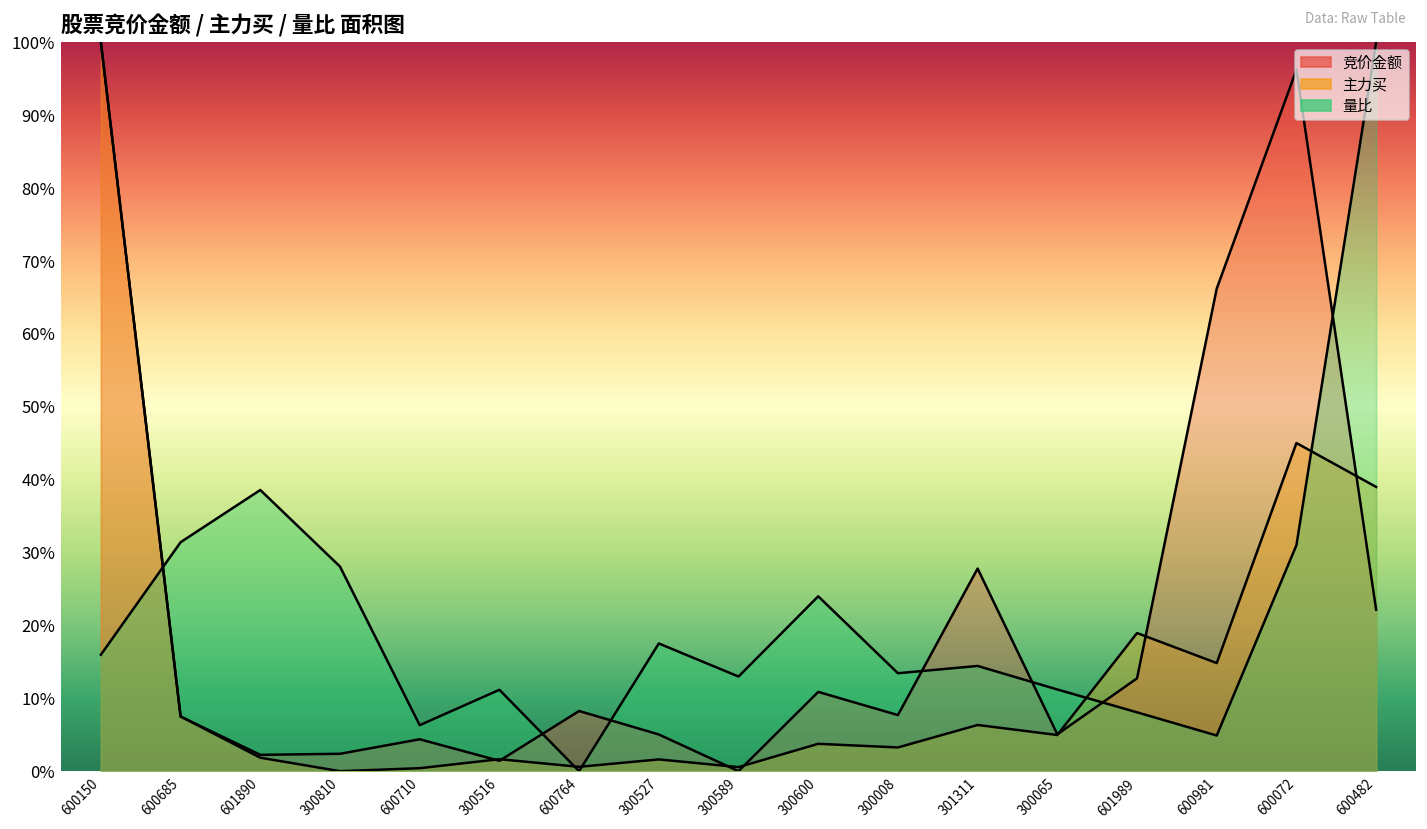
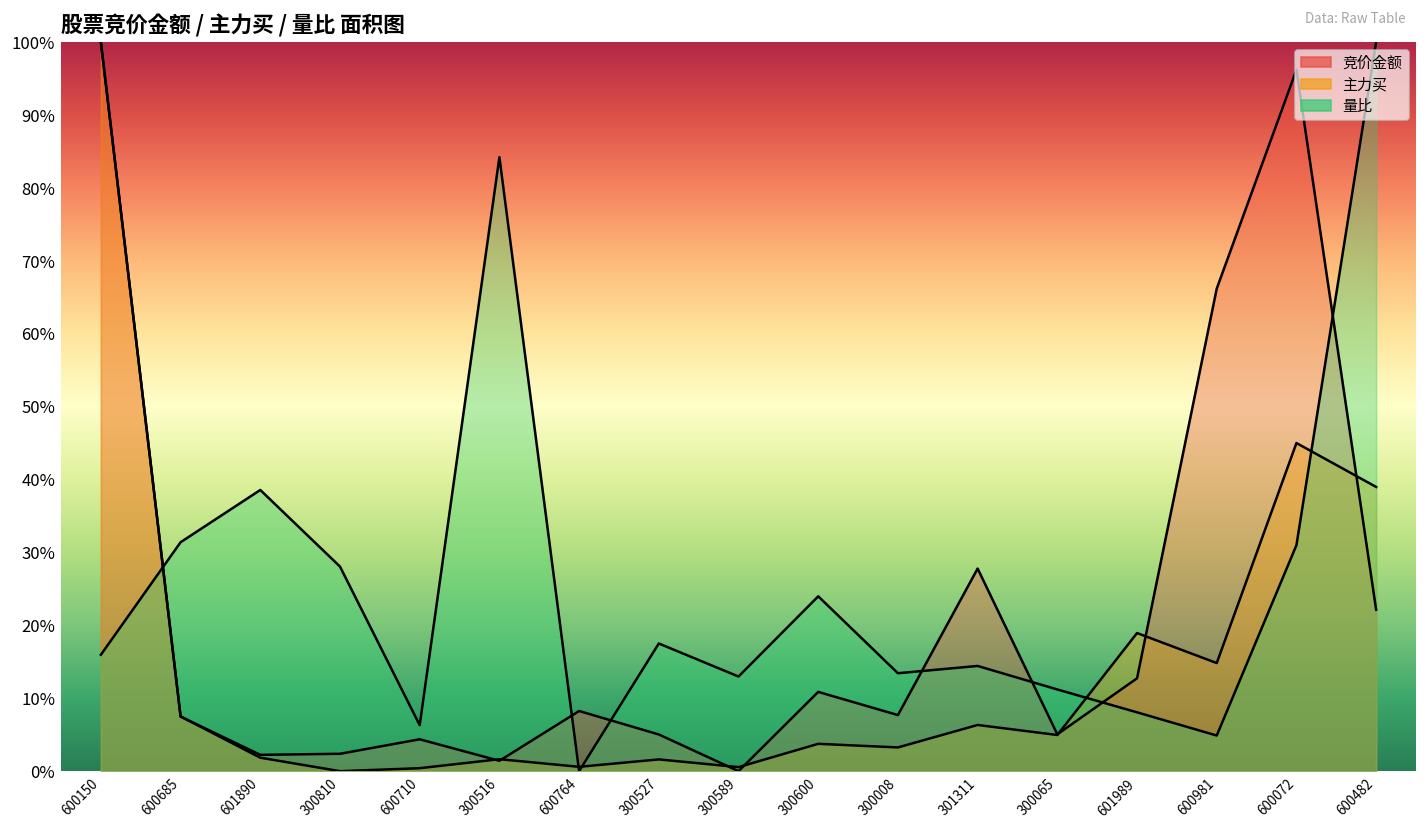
  {
    "量比": {
      "600150": "16%",
      "600685": "31%",
      "601890": "39%",
      "300810": "28%",
      "600710": "6%",
-     "300516": "11%",
+     "300516": "84%",
      "600764": "0%",
      "300527": "18%",
      "300589": "13%",
      "300600": "24%",
      "300008": "13%",
      "301311": "14%",
      "300065": "11%",
      "601989": "8%",
      "600981": "5%",
      "600072": "31%",
      "600482": "100%"
    }
  }
